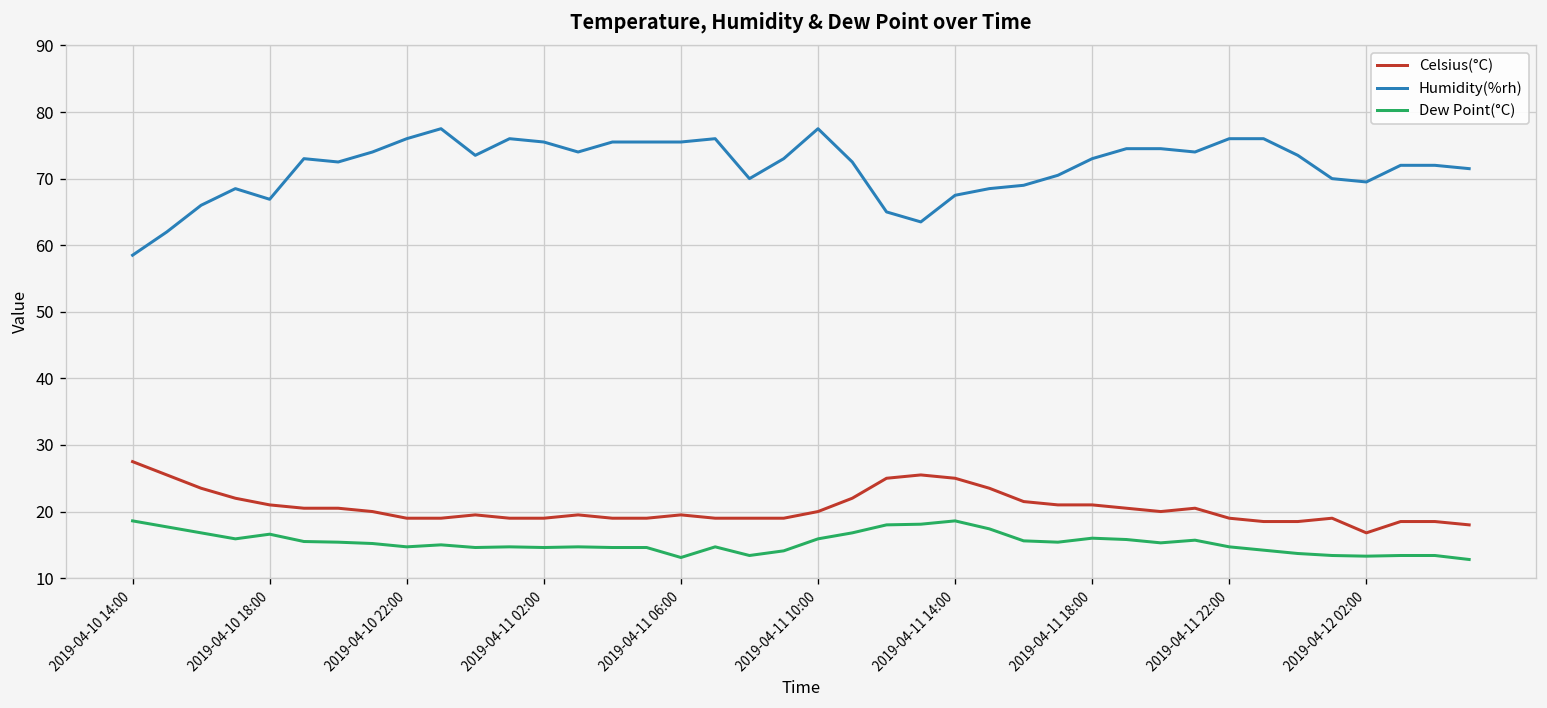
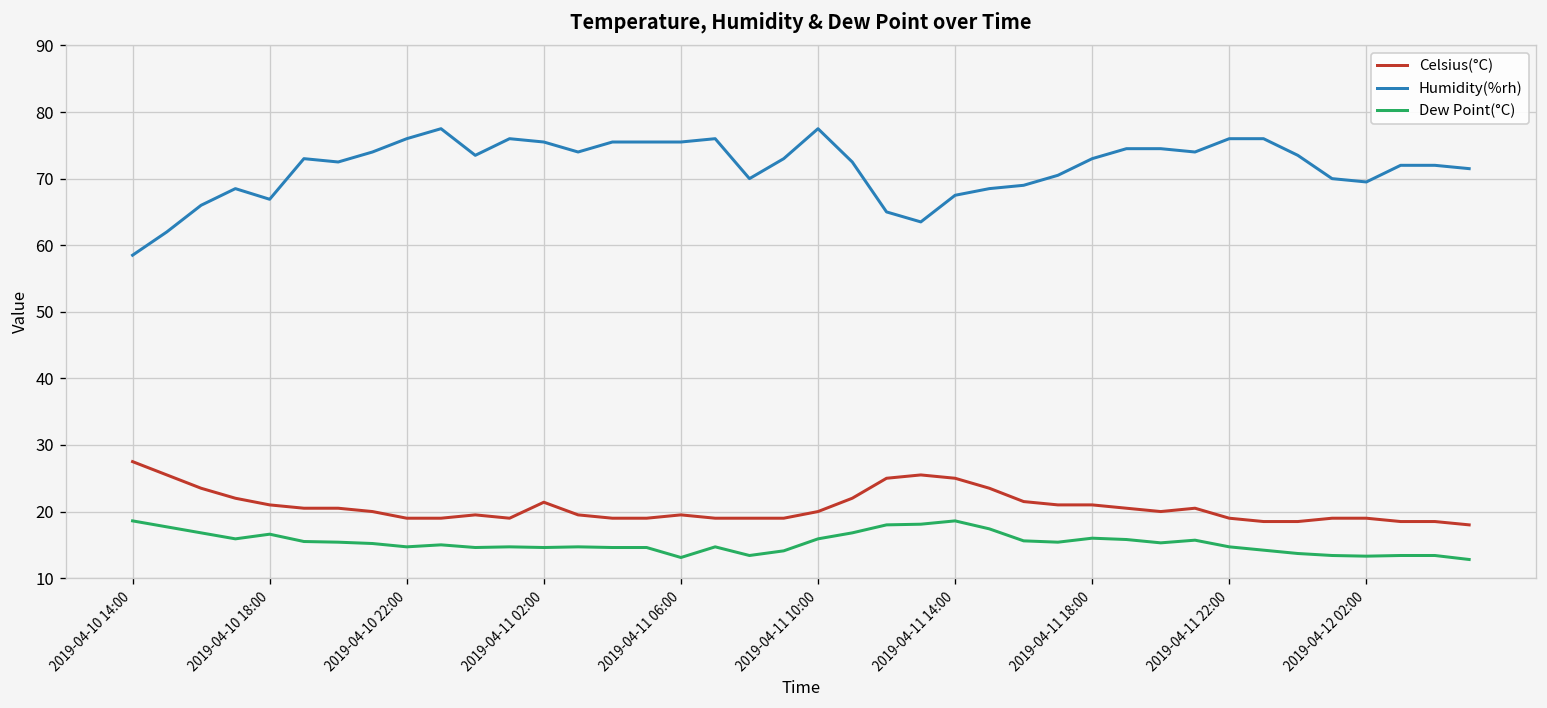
  {
    "Celsius(°C)": {
      "2019-04-10 14:00": 28,
      "2019-04-10 18:00": 21,
      "2019-04-10 22:00": 19,
-     "2019-04-11 02:00": 19,
+     "2019-04-11 02:00": 21,
      "2019-04-11 06:00": 20,
      "2019-04-11 10:00": 20,
      "2019-04-11 14:00": 25,
      "2019-04-11 18:00": 21,
      "2019-04-11 22:00": 19,
-     "2019-04-12 02:00": 17
+     "2019-04-12 02:00": 19
    },
    "Humidity(%rh)": {
      "2019-04-10 14:00": 59,
      "2019-04-10 18:00": 67,
      "2019-04-10 22:00": 76,
      "2019-04-11 02:00": 76,
      "2019-04-11 06:00": 76,
      "2019-04-11 10:00": 78,
      "2019-04-11 14:00": 68,
      "2019-04-11 18:00": 73,
      "2019-04-11 22:00": 76,
      "2019-04-12 02:00": 70
    },
    "Dew Point(°C)": {
      "2019-04-10 14:00": 19,
      "2019-04-10 18:00": 17,
      "2019-04-10 22:00": 15,
      "2019-04-11 02:00": 15,
      "2019-04-11 06:00": 13,
      "2019-04-11 10:00": 16,
      "2019-04-11 14:00": 19,
      "2019-04-11 18:00": 16,
      "2019-04-11 22:00": 15,
      "2019-04-12 02:00": 13
    }
  }
